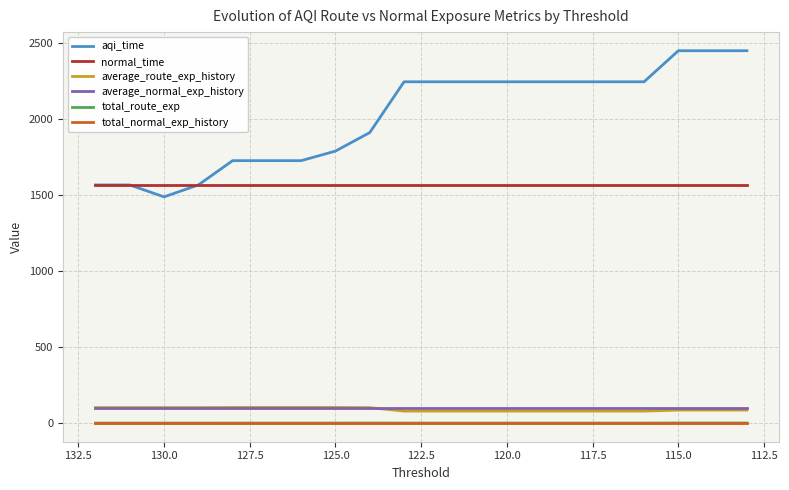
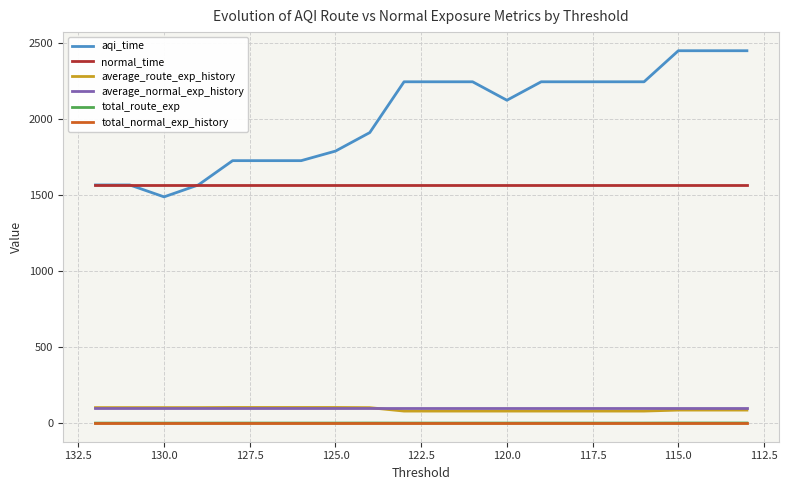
  {
    "aqi_time": {
      "130.0": 1490,
      "125.0": 1790,
-     "120.0": 2240,
+     "120.0": 2120,
      "115.0": 2450
    },
    "average_route_exp_history": {
      "120.0": 80
    },
    "average_normal_exp_history": {
      "120.0": 100
    }
  }
